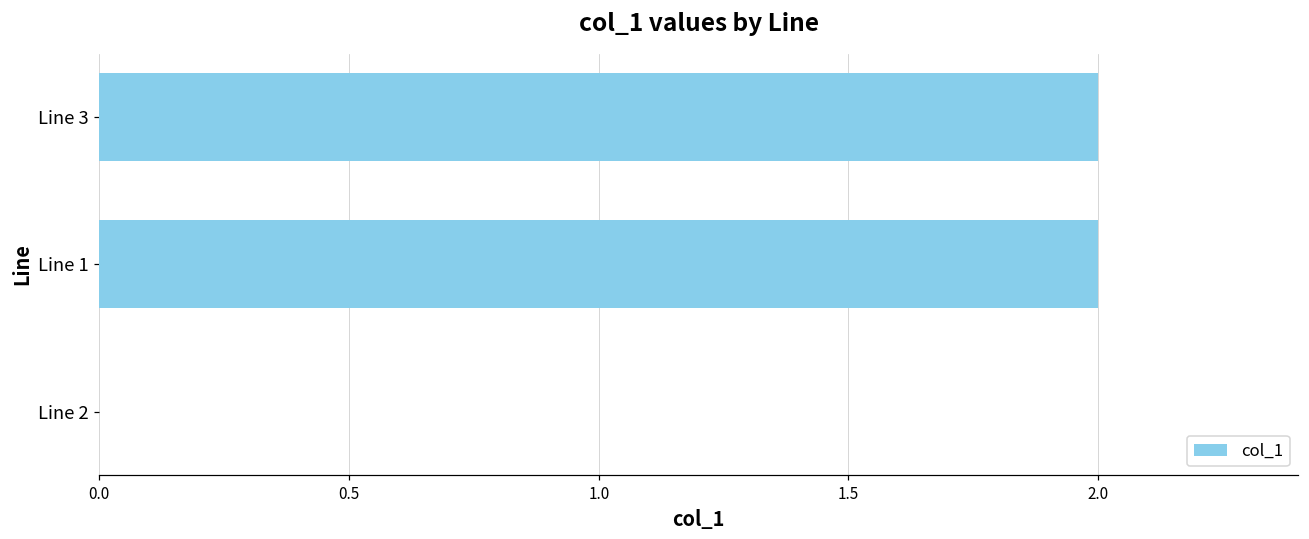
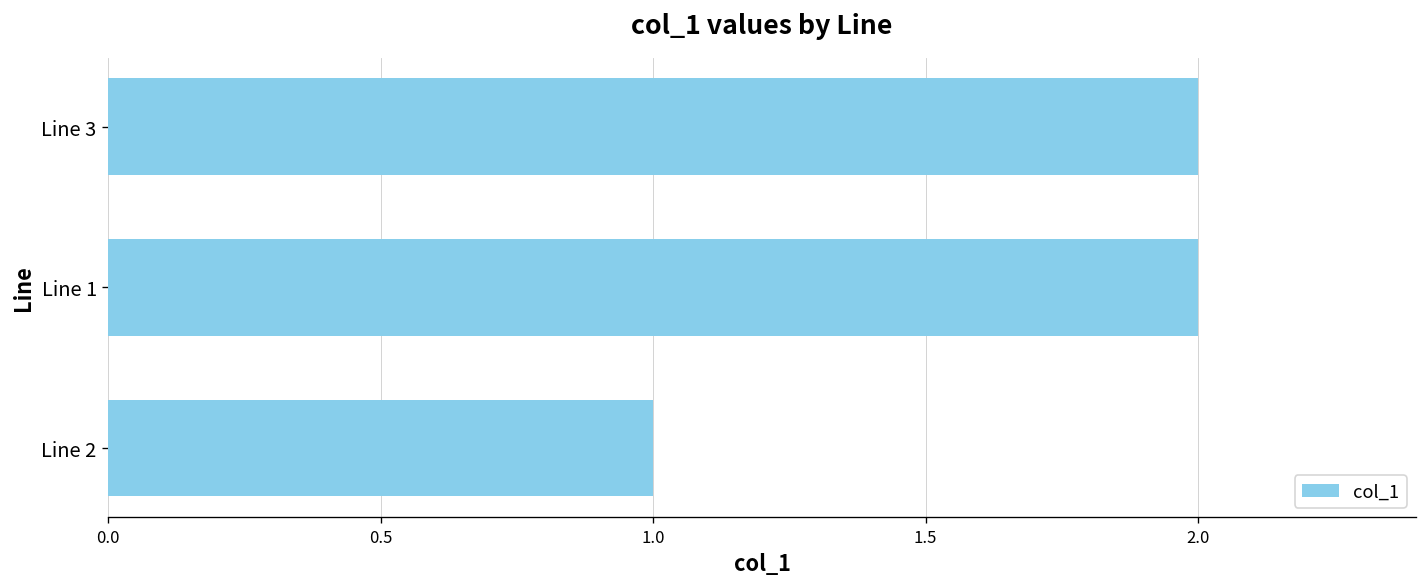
  {
    "Line 3": 2,
    "Line 1": 2,
-   "Line 2": 0
+   "Line 2": 1
  }
